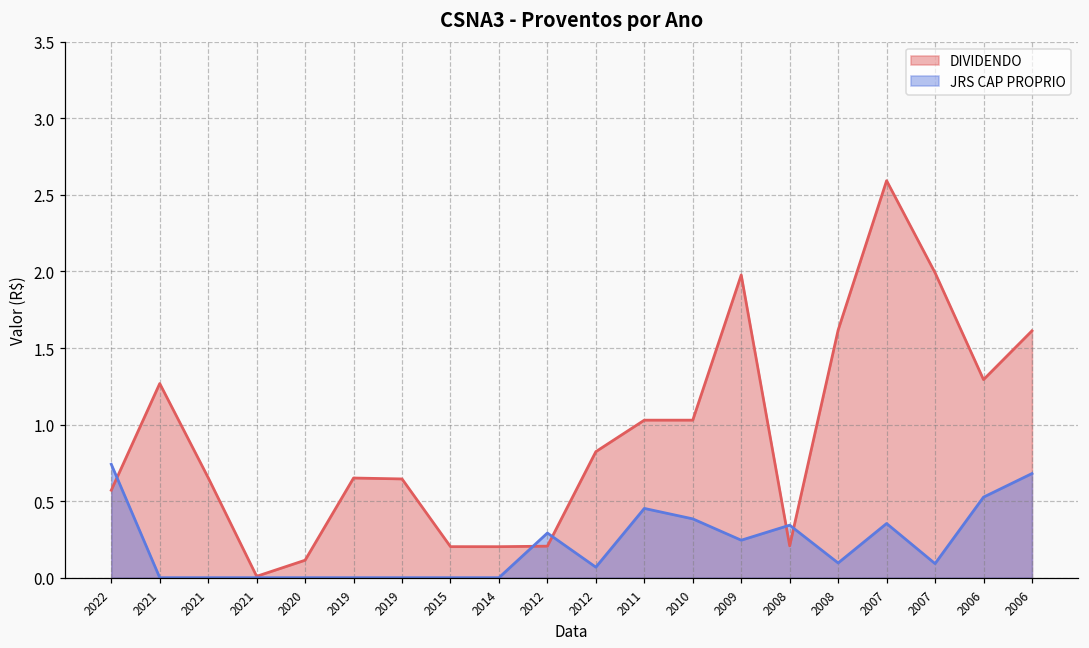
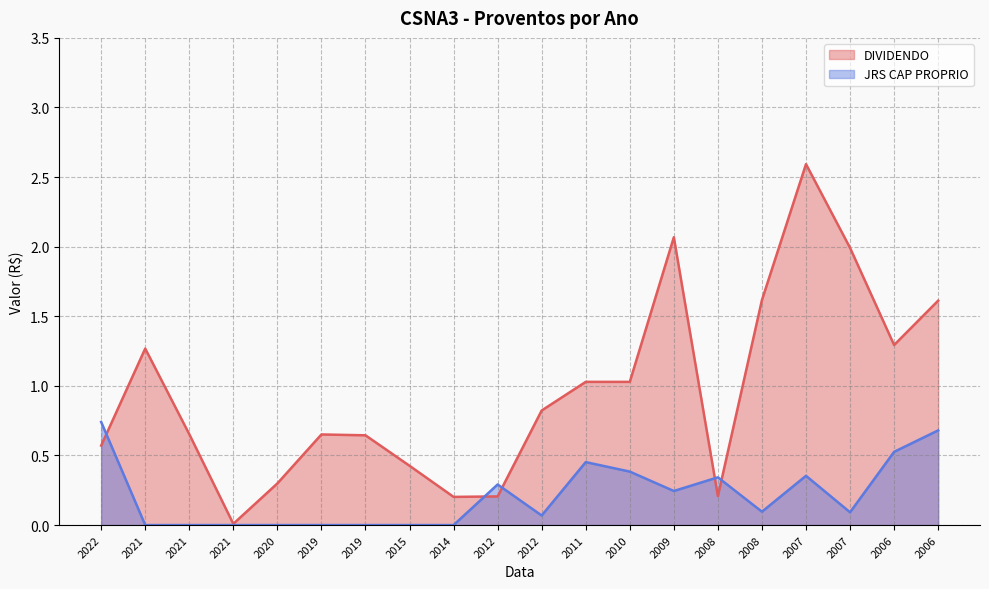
  {
    "DIVIDENDO": {
      "2022": 0.57,
-     "2020": 0.11,
-     "2015": 0.20,
+     "2020": 0.30,
+     "2015": 0.43,
      "2014": 0.20,
      "2011": 1.03,
      "2010": 1.03,
-     "2009": 1.98
+     "2009": 2.07
    },
    "JRS CAP PROPRIO": {
      "2022": 0.74,
      "2020": 0.00,
      "2015": 0.00,
      "2014": 0.00,
      "2011": 0.45,
      "2010": 0.38,
      "2009": 0.24
    }
  }
